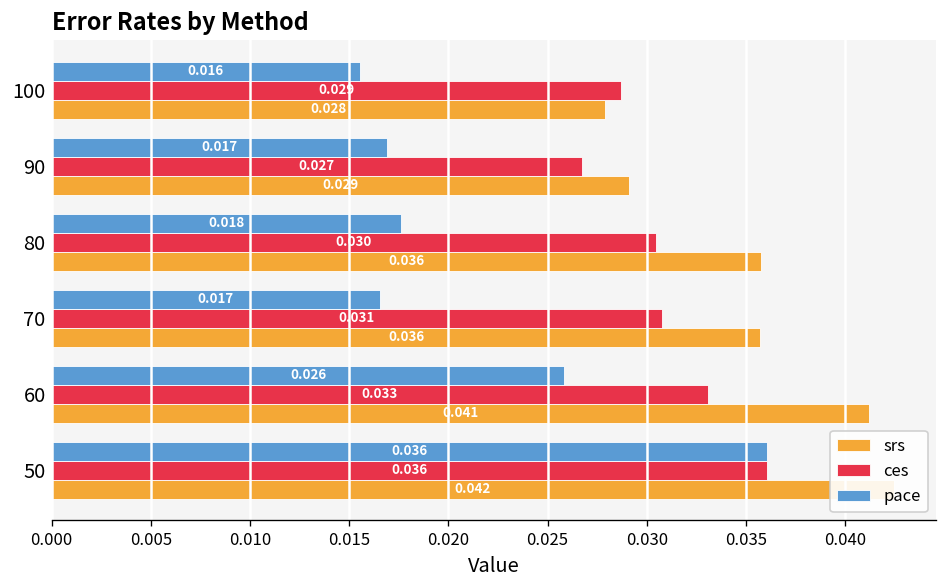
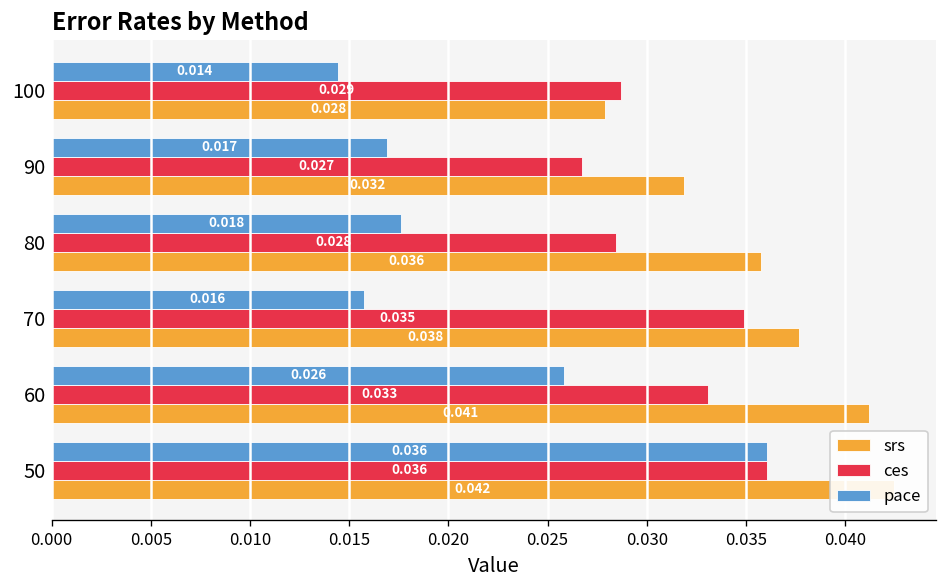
  {
    "srs": {
      "100": 0.028,
-     "90": 0.029,
+     "90": 0.032,
      "80": 0.036,
-     "70": 0.036,
+     "70": 0.038,
      "60": 0.041
    },
    "ces": {
      "100": 0.029,
      "90": 0.027,
-     "80": 0.030,
-     "70": 0.031,
+     "80": 0.028,
+     "70": 0.035,
      "60": 0.033,
      "50": 0.036
    },
    "pace": {
-     "100": 0.016,
+     "100": 0.014,
      "90": 0.017,
      "80": 0.018,
-     "70": 0.017,
+     "70": 0.016,
      "60": 0.026,
      "50": 0.036
    }
  }
